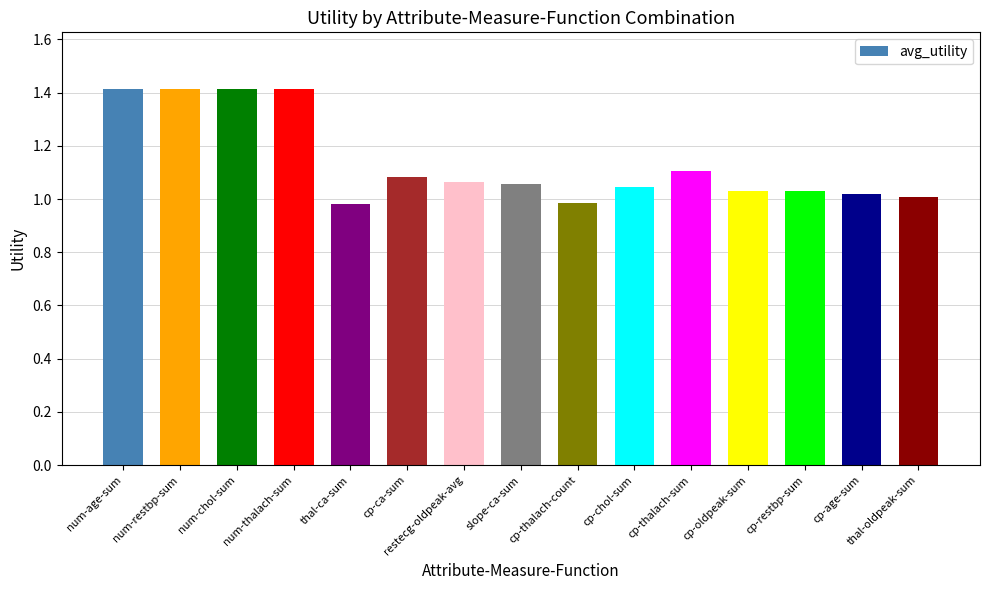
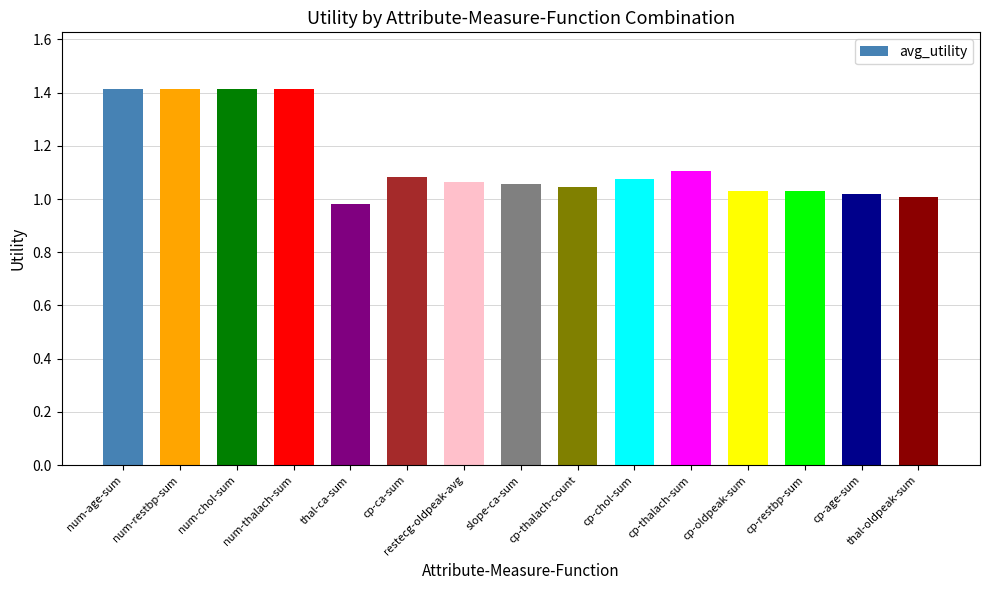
  {
    "num-age-sum": 1.41,
    "num-restbp-sum": 1.41,
    "num-chol-sum": 1.41,
    "num-thalach-sum": 1.41,
    "thal-ca-sum": 0.98,
    "cp-ca-sum": 1.08,
    "restecg-oldpeak-avg": 1.06,
    "slope-ca-sum": 1.06,
-   "cp-thalach-count": 0.99,
-   "cp-chol-sum": 1.04,
+   "cp-thalach-count": 1.05,
+   "cp-chol-sum": 1.07,
    "cp-thalach-sum": 1.10,
    "cp-oldpeak-sum": 1.03,
    "cp-restbp-sum": 1.03,
    "cp-age-sum": 1.02,
    "thal-oldpeak-sum": 1.01
  }
